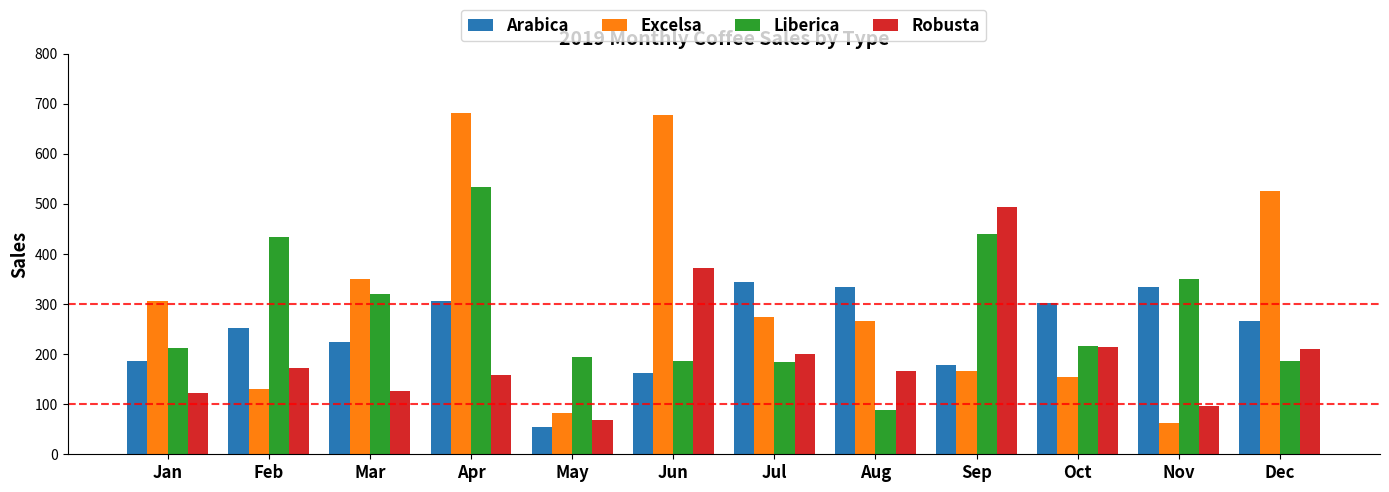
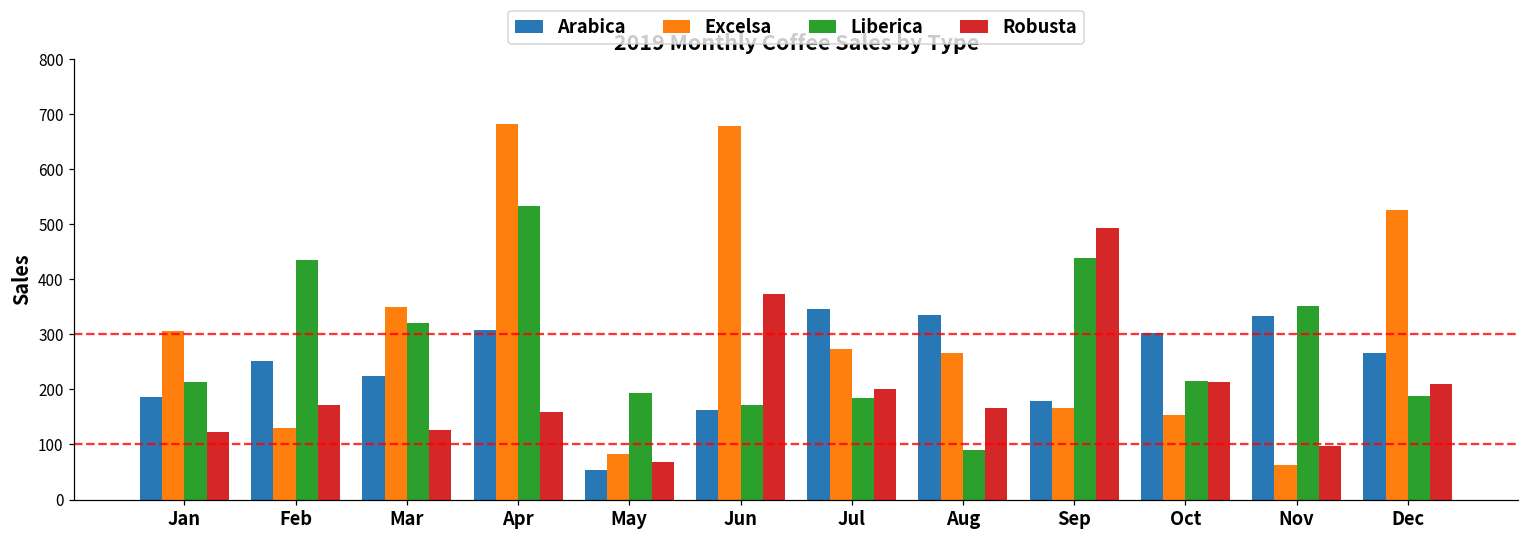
  {
    "Arabica": {
      "Jan": 190,
      "Feb": 250,
      "Mar": 220,
      "Apr": 310,
      "May": 50,
      "Jun": 160,
      "Jul": 350,
      "Aug": 330,
      "Sep": 180,
      "Oct": 300,
      "Nov": 330,
      "Dec": 270
    },
    "Excelsa": {
      "Jan": 310,
      "Feb": 130,
      "Mar": 350,
      "Apr": 680,
      "May": 80,
      "Jun": 680,
      "Jul": 270,
      "Aug": 270,
      "Sep": 170,
      "Oct": 150,
      "Nov": 60,
      "Dec": 530
    },
    "Liberica": {
      "Jan": 210,
      "Feb": 430,
      "Mar": 320,
      "Apr": 530,
      "May": 190,
-     "Jun": 190,
+     "Jun": 170,
      "Jul": 180,
      "Aug": 90,
      "Sep": 440,
      "Oct": 220,
      "Nov": 350,
      "Dec": 190
    },
    "Robusta": {
      "Jan": 120,
      "Feb": 170,
      "Mar": 130,
      "Apr": 160,
      "May": 70,
      "Jun": 370,
      "Jul": 200,
      "Aug": 170,
      "Sep": 490,
      "Oct": 210,
      "Nov": 100,
      "Dec": 210
    }
  }
